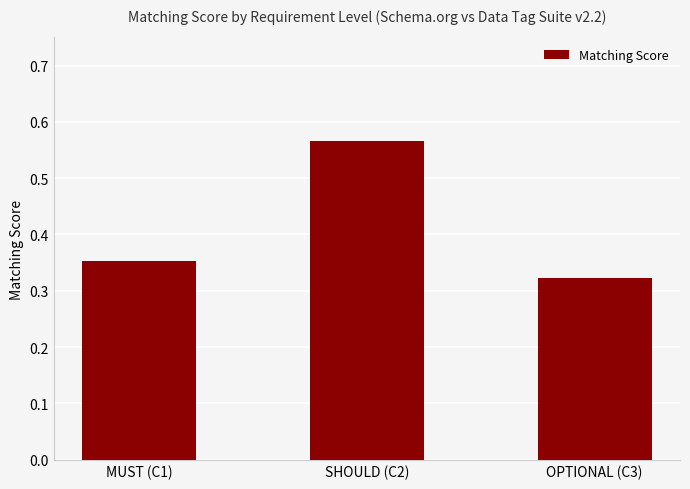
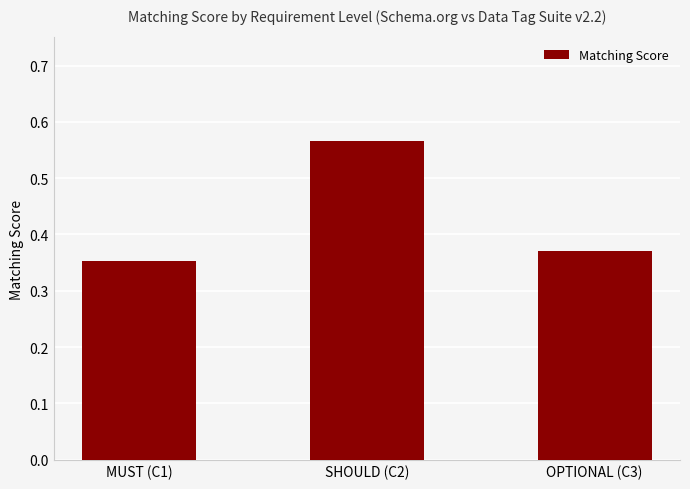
  {
    "MUST (C1)": 0.35,
    "SHOULD (C2)": 0.57,
-   "OPTIONAL (C3)": 0.32
+   "OPTIONAL (C3)": 0.37
  }
